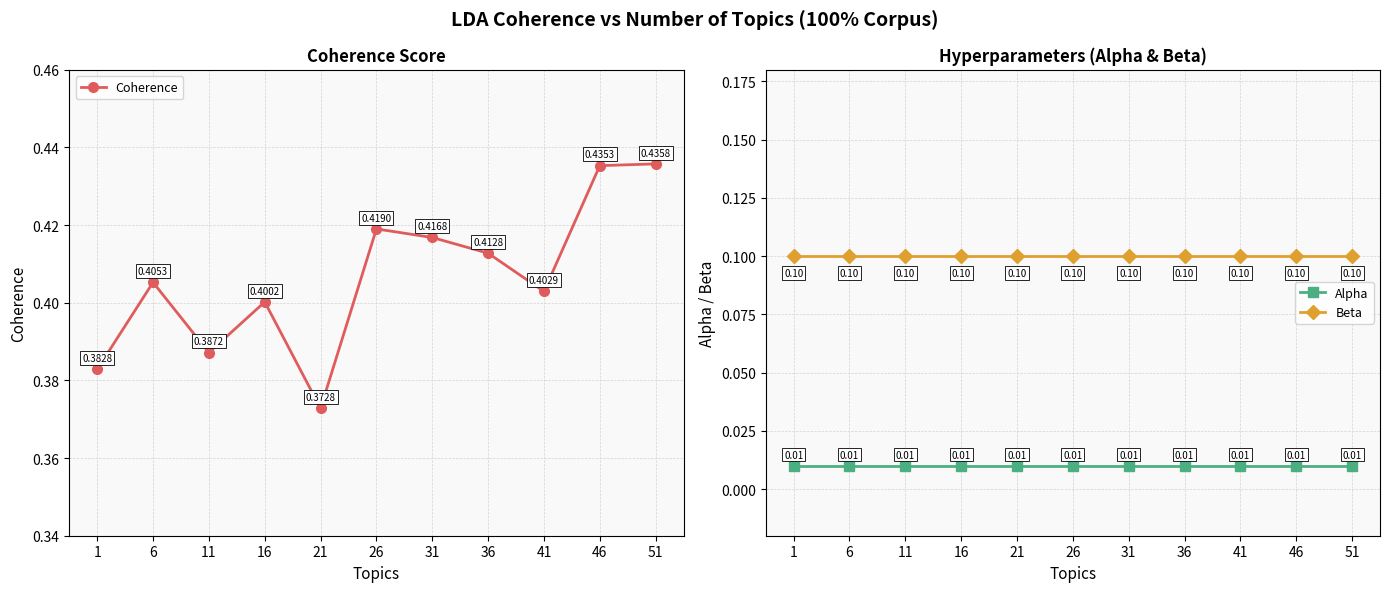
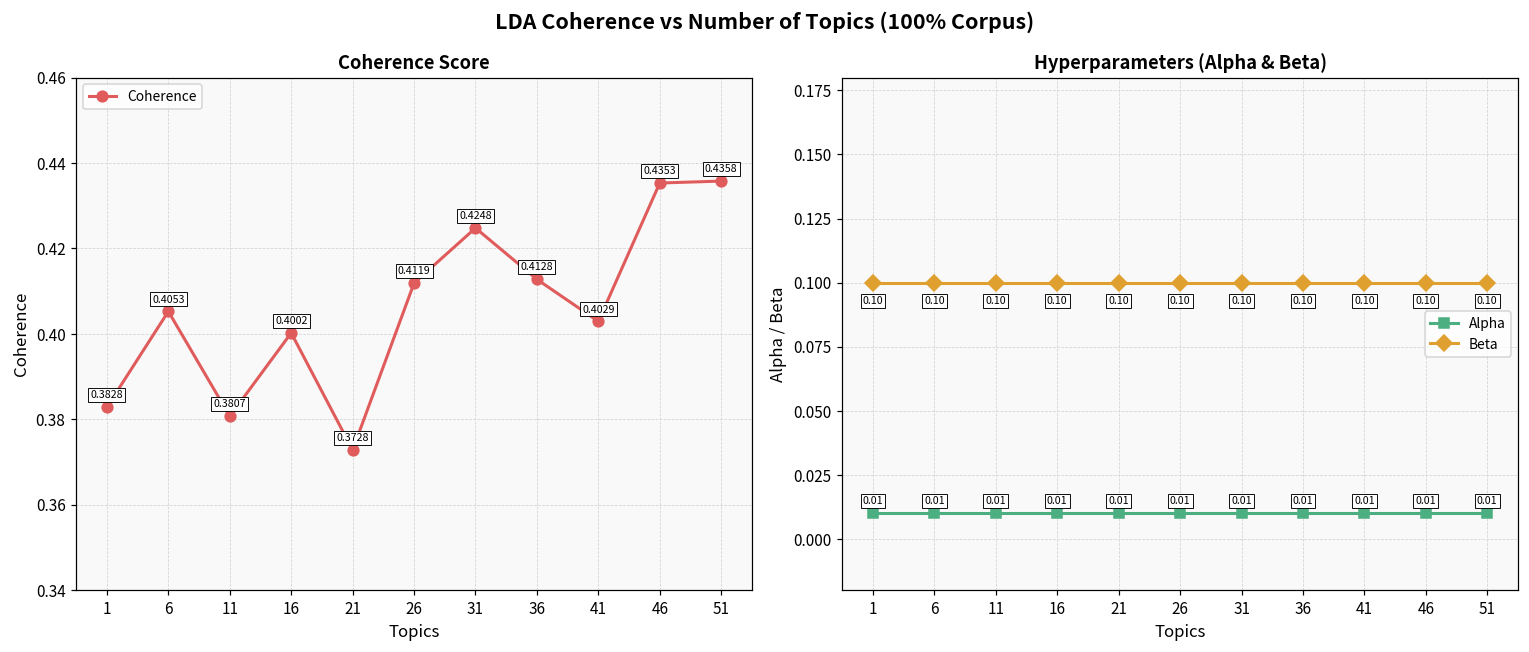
  {
    "Coherence Score": {
-     "11": 0.3872,
-     "26": 0.4190,
-     "31": 0.4168
+     "11": 0.3807,
+     "26": 0.4119,
+     "31": 0.4248
    }
  }
